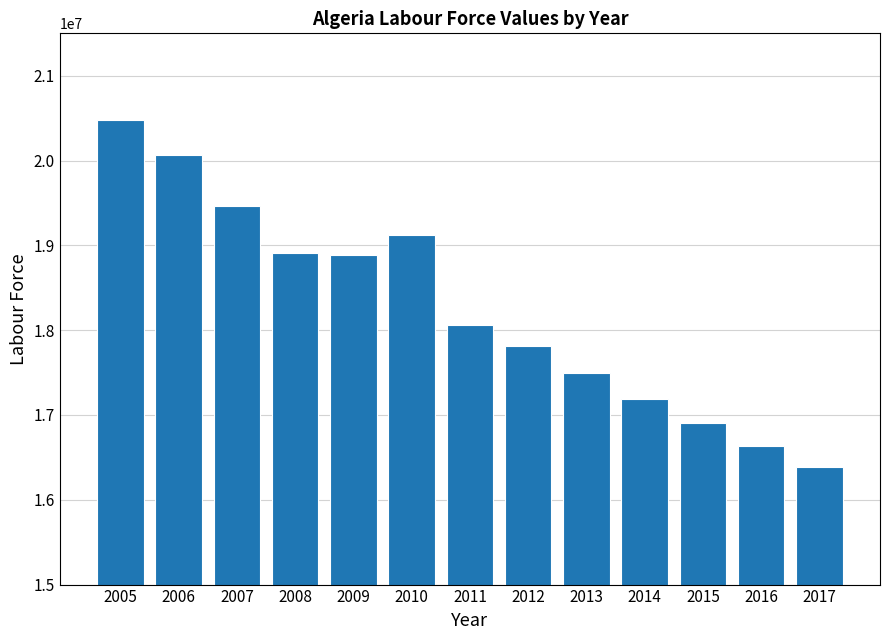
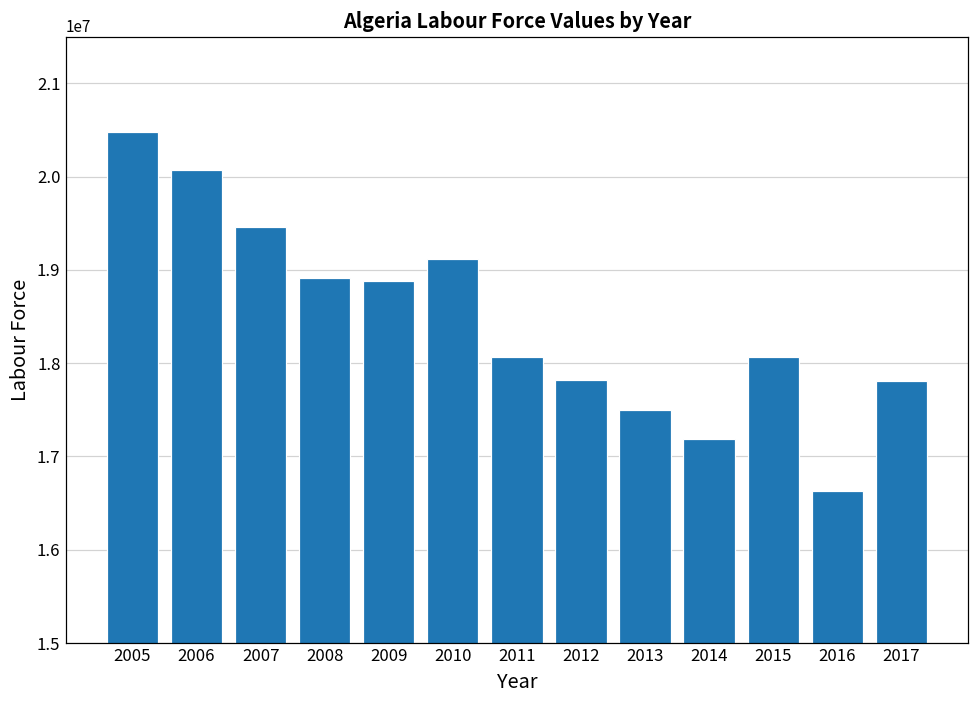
  {
    "2005": 20500000,
    "2006": 20100000,
    "2007": 19500000,
    "2008": 18900000,
    "2009": 18900000,
    "2010": 19100000,
    "2011": 18100000,
    "2012": 17800000,
    "2013": 17500000,
    "2014": 17200000,
-   "2015": 16900000,
+   "2015": 18100000,
    "2016": 16600000,
-   "2017": 16400000
+   "2017": 17800000
  }
